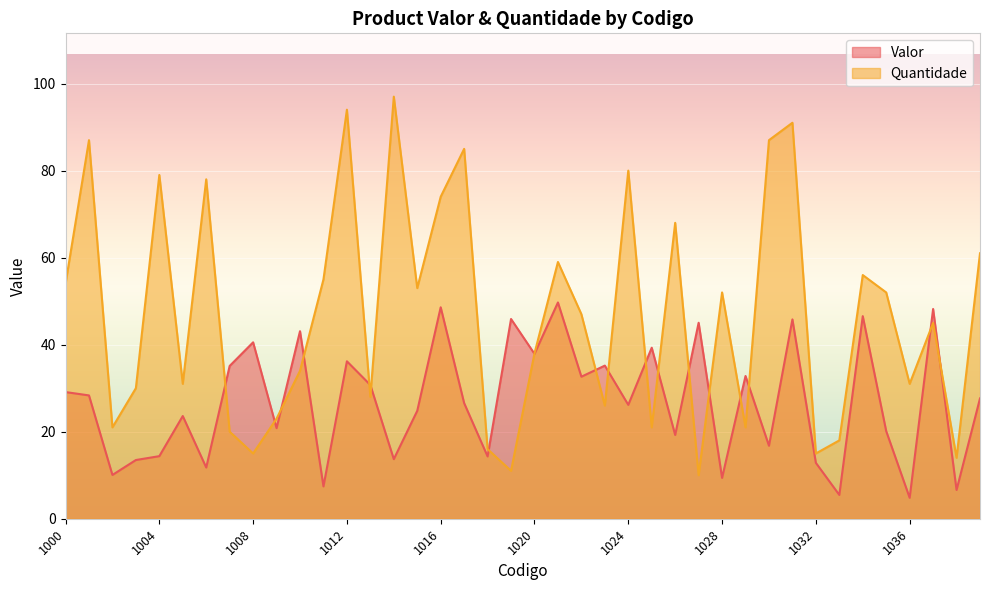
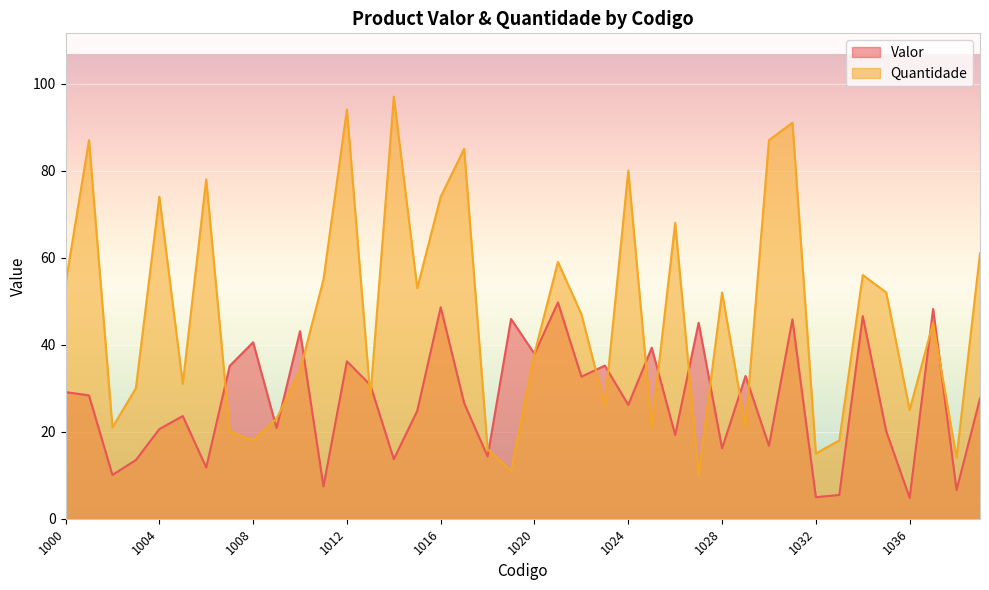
  {
    "Valor": {
      "1000": 29,
-     "1004": 14,
+     "1004": 21,
      "1008": 41,
      "1012": 36,
      "1016": 49,
      "1024": 26,
-     "1028": 9,
-     "1032": 13,
+     "1028": 16,
+     "1032": 5,
      "1036": 5
    },
    "Quantidade": {
      "1000": 54,
-     "1004": 79,
-     "1008": 15,
+     "1004": 74,
+     "1008": 18,
      "1012": 94,
      "1016": 74,
      "1024": 80,
      "1028": 52,
      "1032": 15,
-     "1036": 31
+     "1036": 25
    }
  }
